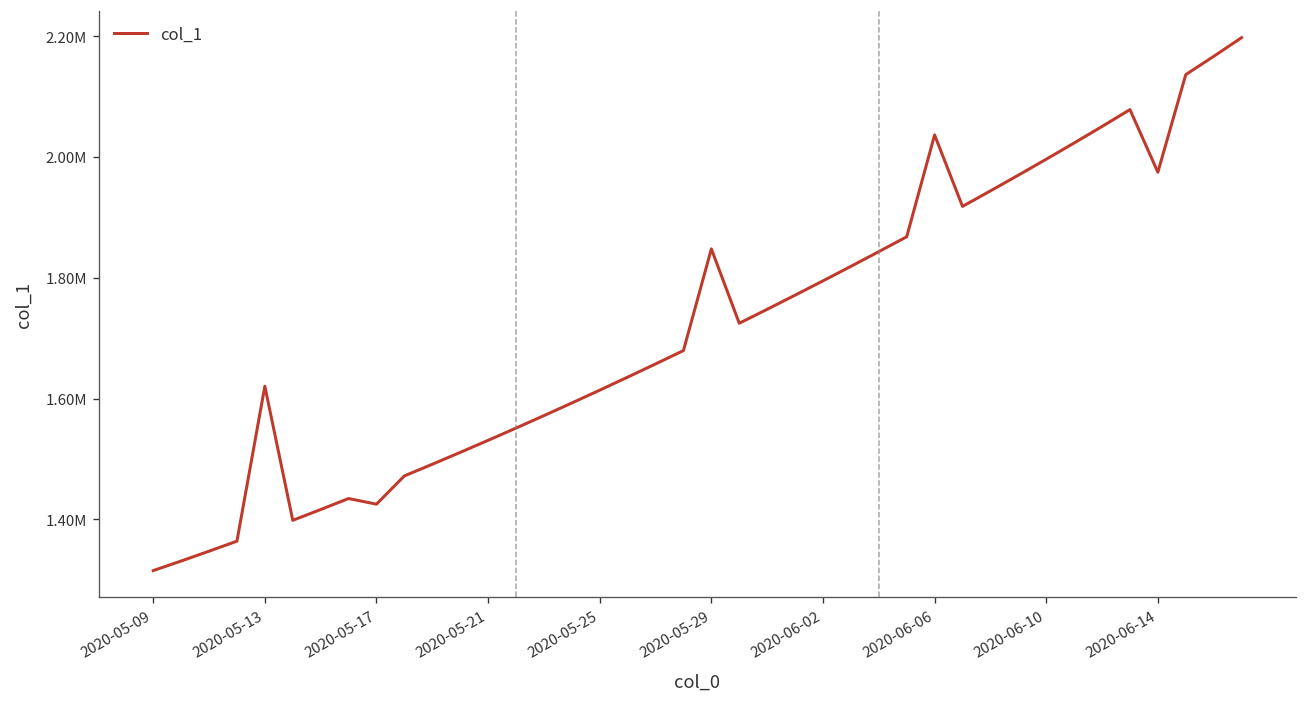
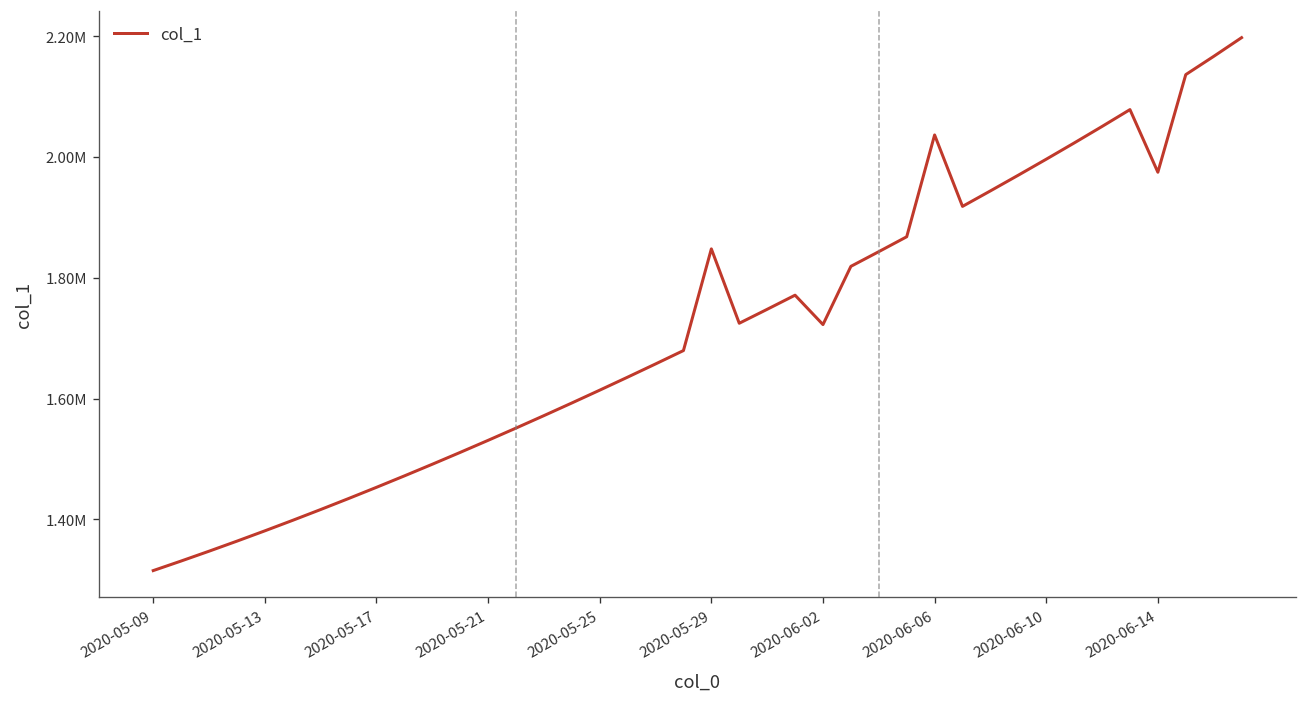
  {
    "2020-05-09": 1320000,
-   "2020-05-13": 1620000,
-   "2020-05-17": 1430000,
+   "2020-05-13": 1380000,
+   "2020-05-17": 1450000,
    "2020-05-21": 1530000,
    "2020-05-25": 1610000,
    "2020-05-29": 1850000,
-   "2020-06-02": 1790000,
+   "2020-06-02": 1720000,
    "2020-06-06": 2040000,
    "2020-06-10": 2000000,
    "2020-06-14": 1970000
  }
